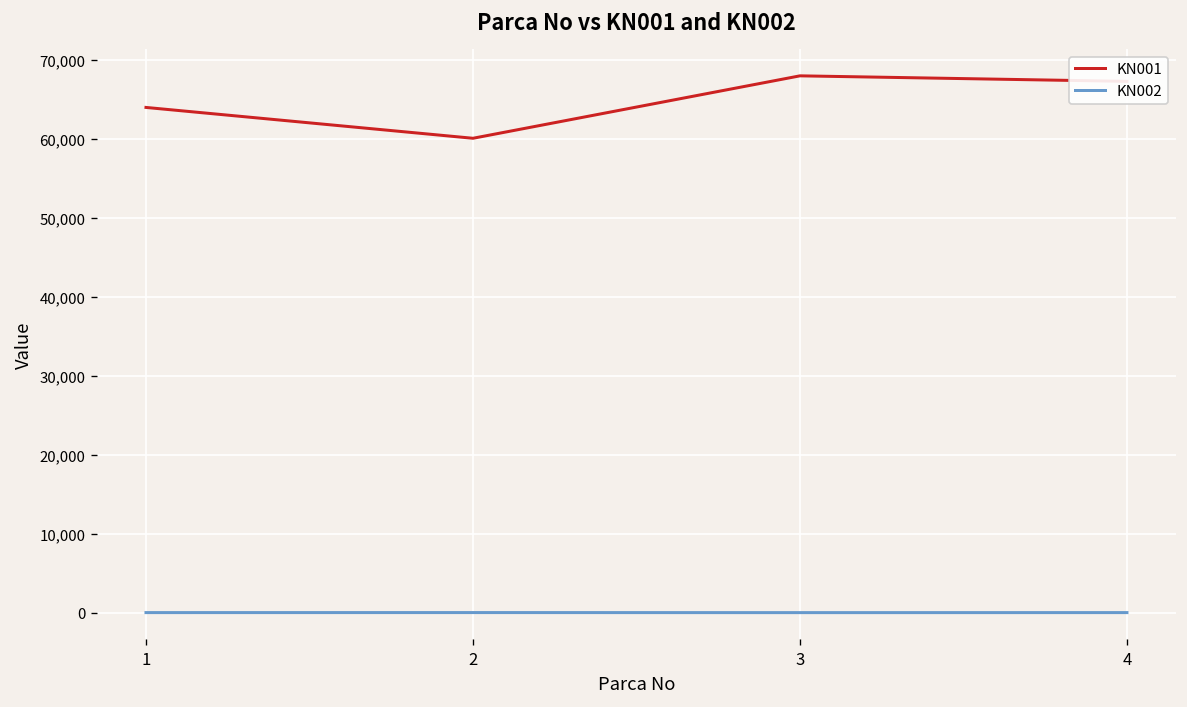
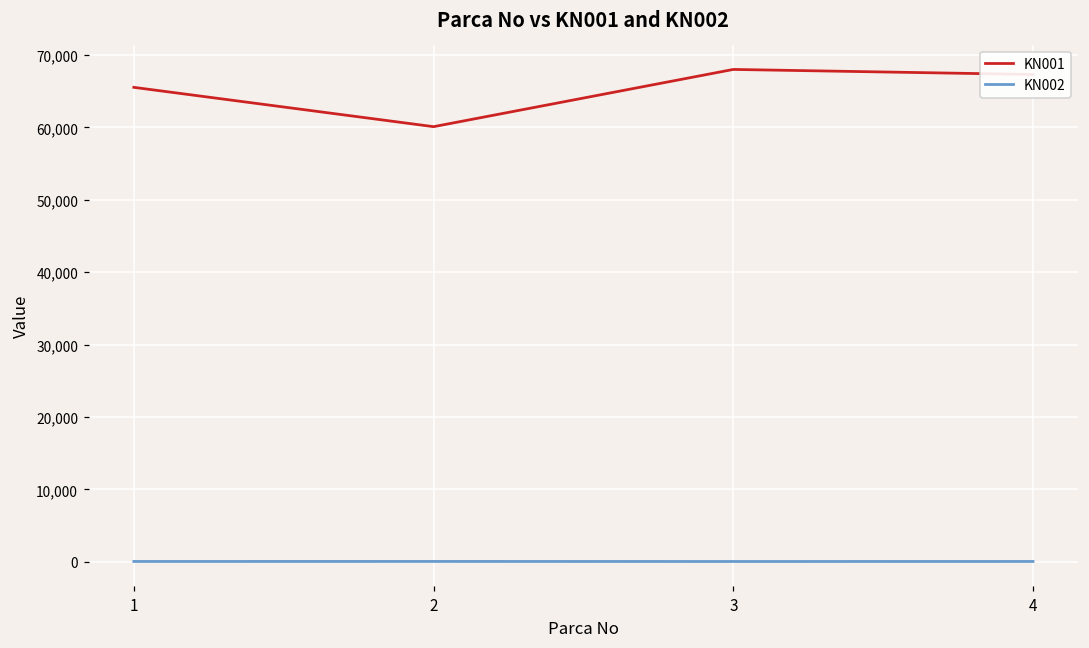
  {
    "KN001": {
-     "1": "64,000",
+     "1": "66,000",
      "2": "60,000",
      "3": "68,000"
    },
    "KN002": {
      "1": "0",
      "2": "0",
      "3": "0",
      "4": "0"
    }
  }
